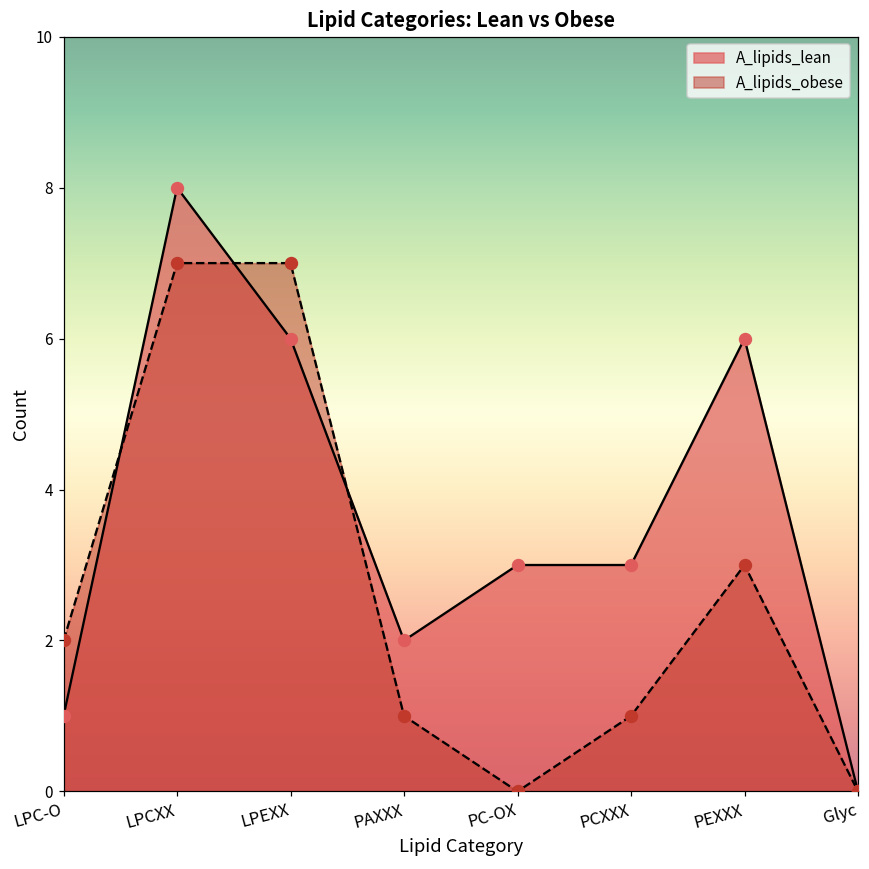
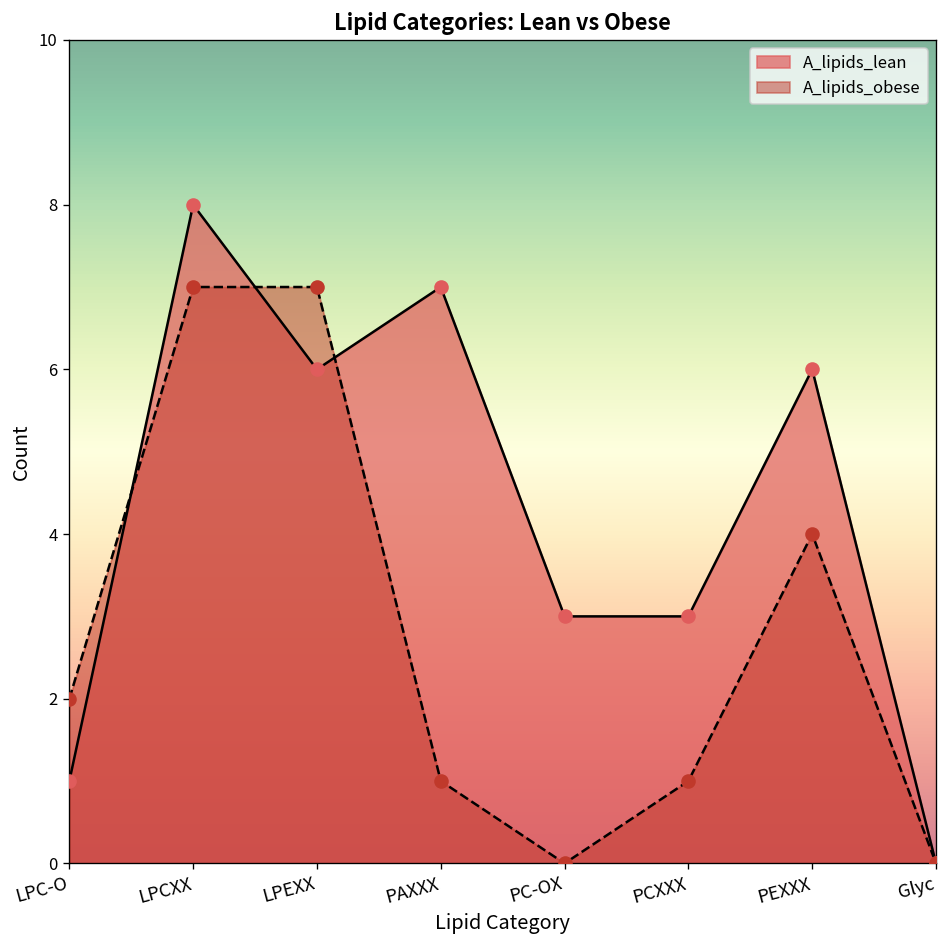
  {
    "A_lipids_lean": {
      "LPC-O": 1,
      "LPCXX": 8,
      "LPEXX": 6,
-     "PAXXX": 2,
+     "PAXXX": 7,
      "PC-OX": 3,
      "PCXXX": 3,
      "PEXXX": 6
    },
    "A_lipids_obese": {
      "LPC-O": 2,
      "LPCXX": 7,
      "LPEXX": 7,
      "PAXXX": 1,
      "PC-OX": 0,
      "PCXXX": 1,
-     "PEXXX": 3
+     "PEXXX": 4
    }
  }
